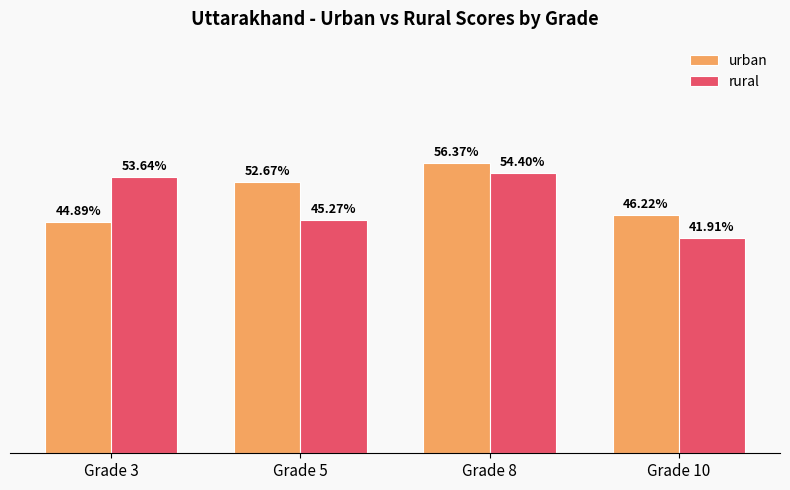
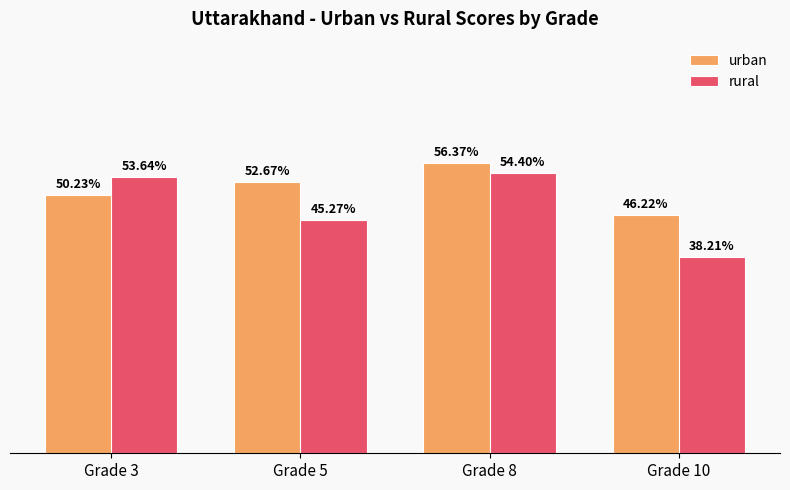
  {
    "urban": {
-     "Grade 3": "44.89%",
+     "Grade 3": "50.23%",
      "Grade 5": "52.67%",
      "Grade 8": "56.37%",
      "Grade 10": "46.22%"
    },
    "rural": {
      "Grade 3": "53.64%",
      "Grade 5": "45.27%",
      "Grade 8": "54.40%",
-     "Grade 10": "41.91%"
+     "Grade 10": "38.21%"
    }
  }
